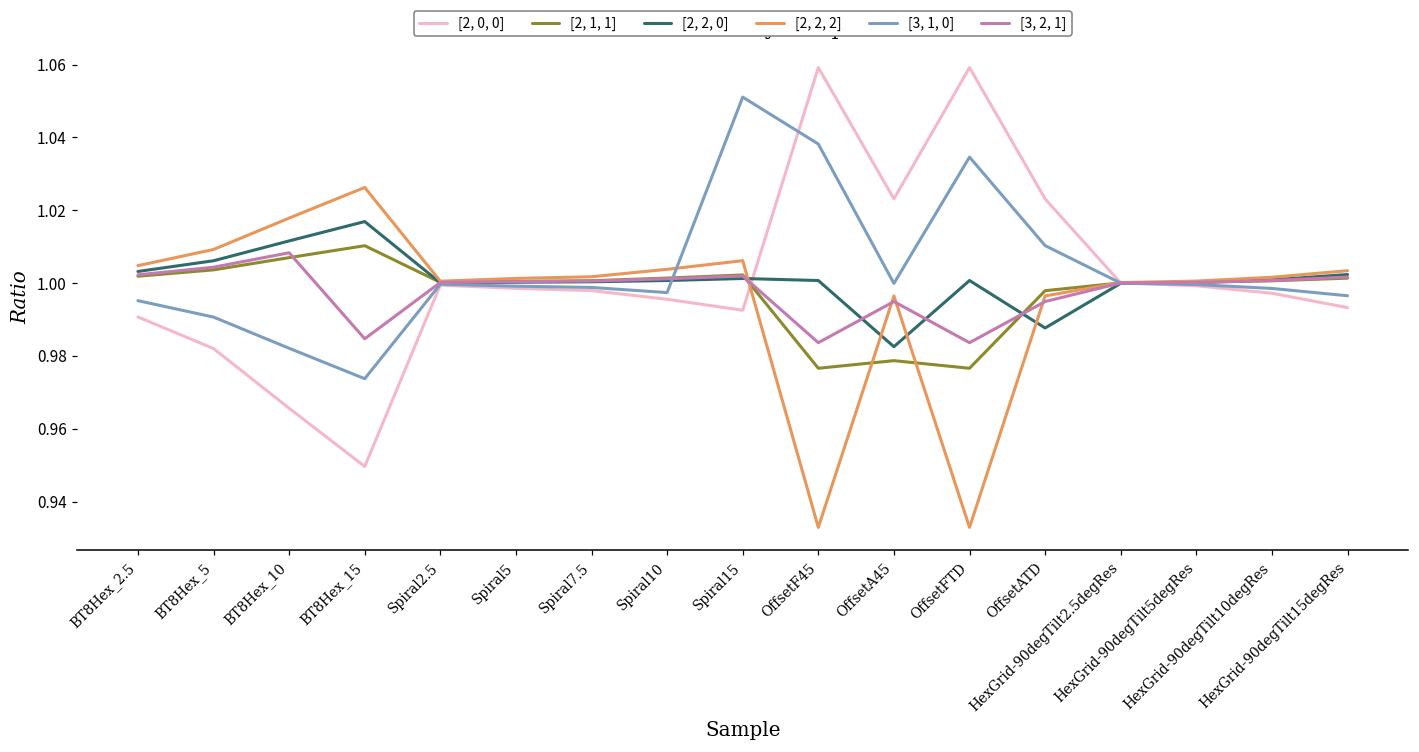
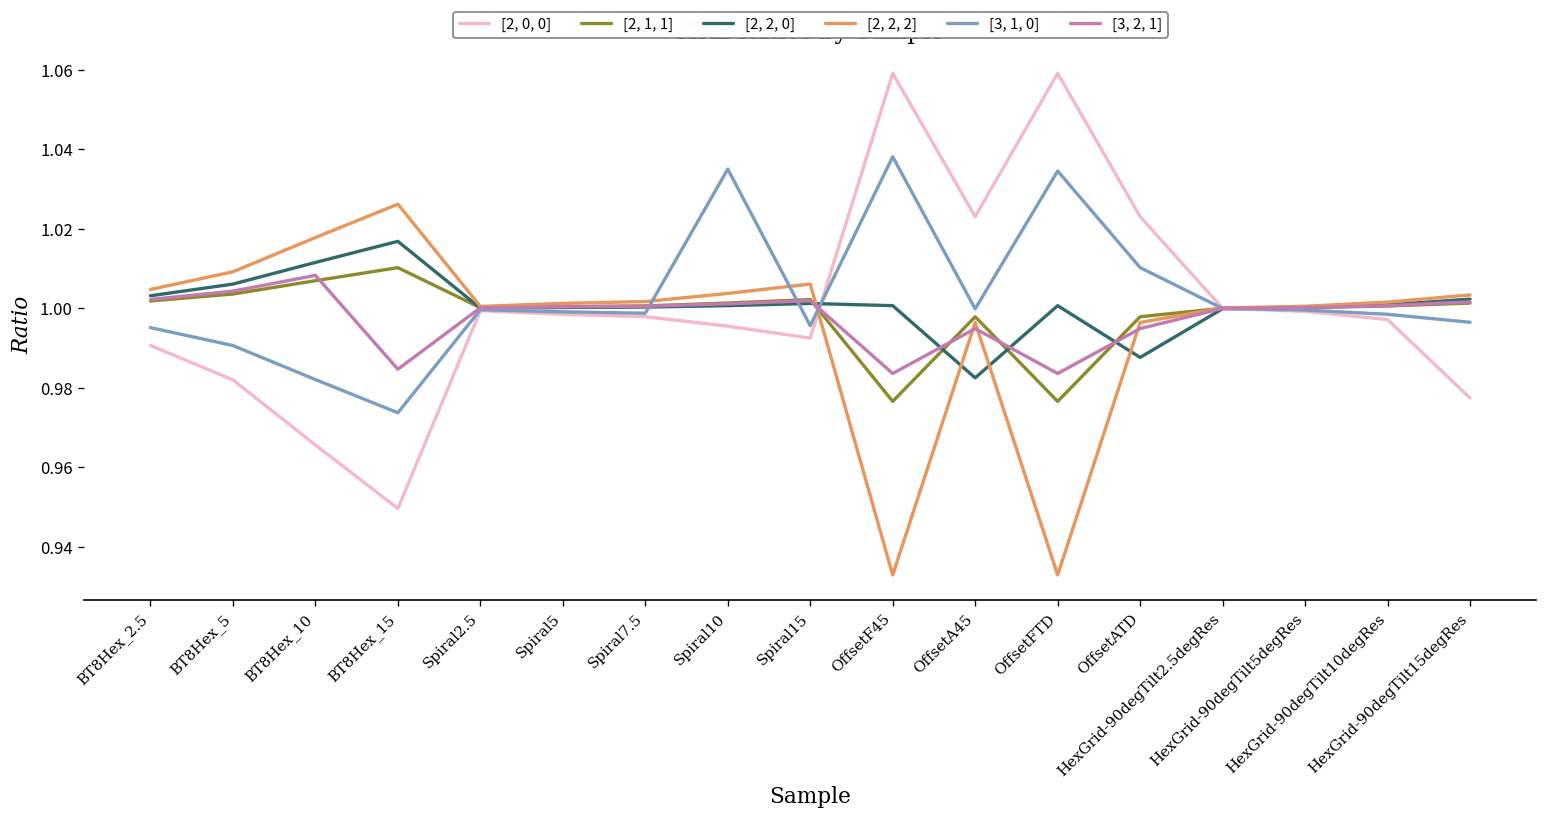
  {
    "[2, 0, 0]": {
      "BT8Hex_2.5": 0.991,
      "BT8Hex_5": 0.982,
      "BT8Hex_10": 0.966,
      "BT8Hex_15": 0.950,
      "Spiral7.5": 0.998,
      "Spiral10": 0.996,
      "Spiral15": 0.993,
      "OffsetF45": 1.059,
      "OffsetA45": 1.023,
      "OffsetFTD": 1.059,
      "OffsetATD": 1.023,
      "HexGrid-90degTilt10degRes": 0.997,
-     "HexGrid-90degTilt15degRes": 0.993
+     "HexGrid-90degTilt15degRes": 0.977
    },
    "[2, 1, 1]": {
      "BT8Hex_10": 1.007,
      "BT8Hex_15": 1.010,
      "OffsetF45": 0.977,
-     "OffsetA45": 0.979,
+     "OffsetA45": 0.998,
      "OffsetFTD": 0.977,
      "OffsetATD": 0.998
    },
    "[2, 2, 0]": {
      "BT8Hex_2.5": 1.003,
      "BT8Hex_5": 1.006,
      "BT8Hex_10": 1.012,
      "BT8Hex_15": 1.017,
      "OffsetF45": 1.001,
      "OffsetA45": 0.983,
      "OffsetFTD": 1.001,
      "OffsetATD": 0.988
    },
    "[2, 2, 2]": {
      "BT8Hex_2.5": 1.005,
      "BT8Hex_5": 1.009,
      "BT8Hex_10": 1.018,
      "BT8Hex_15": 1.026,
      "Spiral5": 1.001,
      "Spiral7.5": 1.002,
      "Spiral10": 1.004,
      "Spiral15": 1.006,
      "OffsetF45": 0.933,
      "OffsetA45": 0.996,
      "OffsetFTD": 0.933,
      "OffsetATD": 0.996,
      "HexGrid-90degTilt15degRes": 1.003
    },
    "[3, 1, 0]": {
      "BT8Hex_2.5": 0.995,
      "BT8Hex_5": 0.991,
      "BT8Hex_10": 0.982,
      "BT8Hex_15": 0.974,
      "Spiral7.5": 0.999,
-     "Spiral10": 0.997,
-     "Spiral15": 1.051,
+     "Spiral10": 1.035,
+     "Spiral15": 0.996,
      "OffsetF45": 1.038,
      "OffsetA45": 1.000,
      "OffsetFTD": 1.035,
      "OffsetATD": 1.010,
      "HexGrid-90degTilt10degRes": 0.999,
      "HexGrid-90degTilt15degRes": 0.997
    },
    "[3, 2, 1]": {
      "BT8Hex_10": 1.008,
      "BT8Hex_15": 0.985,
      "OffsetF45": 0.984,
      "OffsetA45": 0.995,
      "OffsetFTD": 0.984,
      "OffsetATD": 0.995
    }
  }
